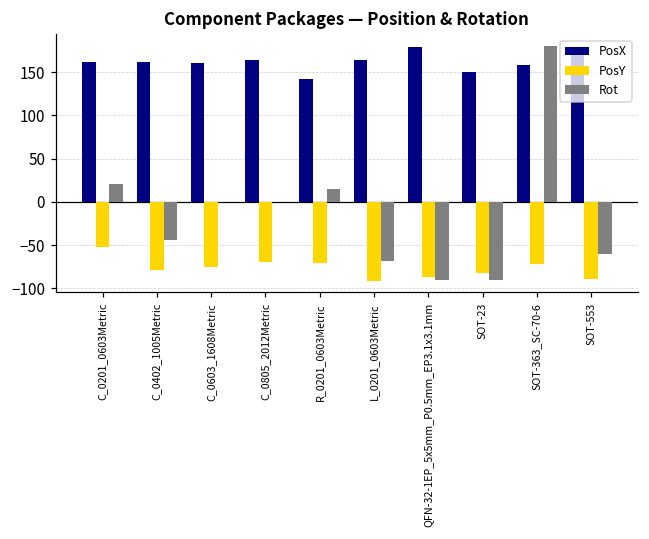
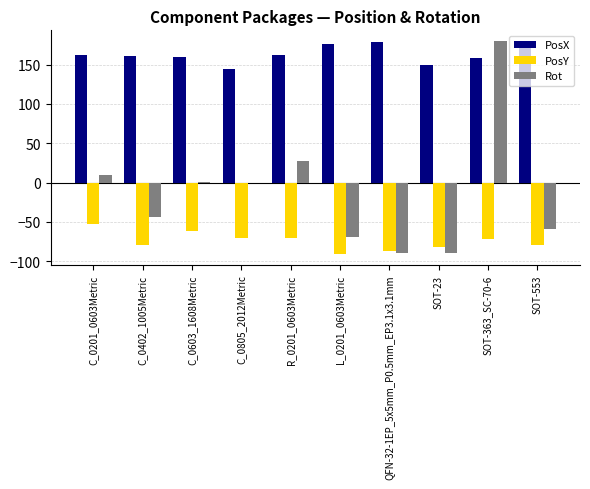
  {
    "PosX": {
      "C_0201_0603Metric": 160,
      "C_0402_1005Metric": 160,
      "C_0603_1608Metric": 160,
-     "C_0805_2012Metric": 160,
-     "R_0201_0603Metric": 140,
-     "L_0201_0603Metric": 160,
+     "C_0805_2012Metric": 140,
+     "R_0201_0603Metric": 160,
+     "L_0201_0603Metric": 180,
      "QFN-32-1EP_5x5mm_P0.5mm_EP3.1x3.1mm": 180,
      "SOT-23": 150,
      "SOT-363_SC-70-6": 160
    },
    "PosY": {
      "C_0201_0603Metric": -50,
      "C_0402_1005Metric": -80,
-     "C_0603_1608Metric": -80,
+     "C_0603_1608Metric": -60,
      "C_0805_2012Metric": -70,
      "R_0201_0603Metric": -70,
      "L_0201_0603Metric": -90,
      "QFN-32-1EP_5x5mm_P0.5mm_EP3.1x3.1mm": -90,
      "SOT-23": -80,
      "SOT-363_SC-70-6": -70,
-     "SOT-553": -90
+     "SOT-553": -80
    },
    "Rot": {
-     "C_0201_0603Metric": 20,
+     "C_0201_0603Metric": 10,
      "C_0402_1005Metric": -40,
      "C_0805_2012Metric": 0,
-     "R_0201_0603Metric": 10,
+     "R_0201_0603Metric": 30,
      "L_0201_0603Metric": -70,
      "QFN-32-1EP_5x5mm_P0.5mm_EP3.1x3.1mm": -90,
      "SOT-23": -90,
      "SOT-363_SC-70-6": 180,
      "SOT-553": -60
    }
  }
